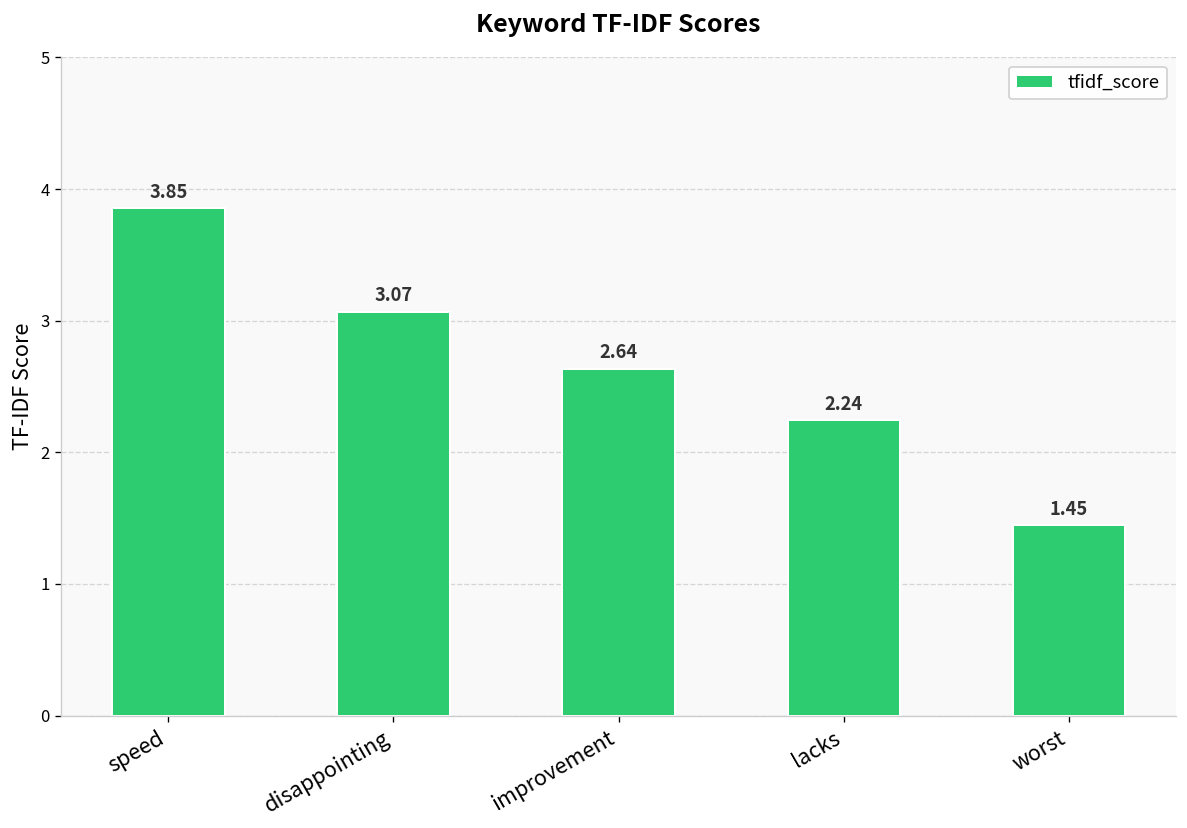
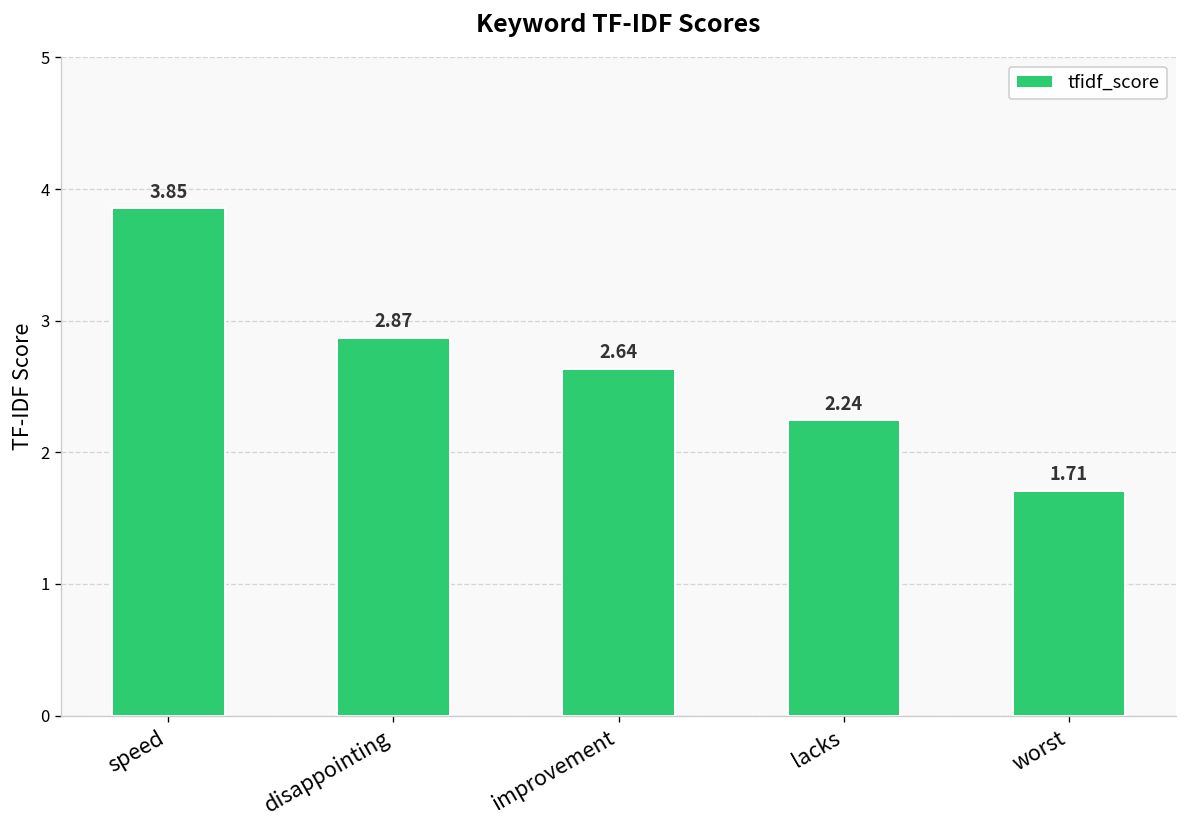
  {
    "speed": 3.85,
-   "disappointing": 3.07,
+   "disappointing": 2.87,
    "improvement": 2.64,
    "lacks": 2.24,
-   "worst": 1.45
+   "worst": 1.71
  }
